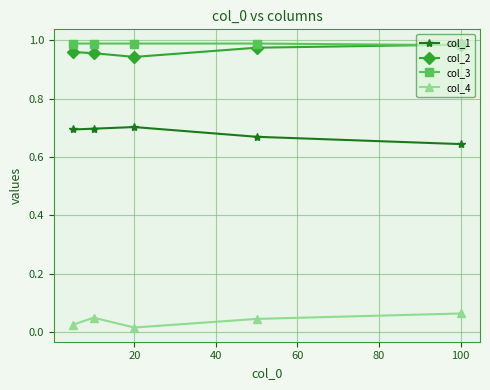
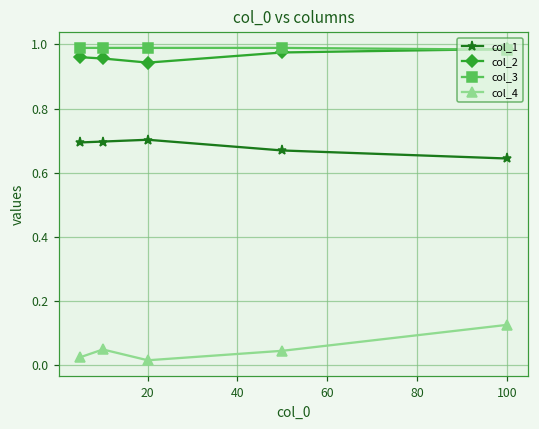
  {
    "col_3": {
      "20": 0.99
    },
    "col_4": {
      "20": 0.02,
-     "100": 0.06
+     "100": 0.13
    }
  }
